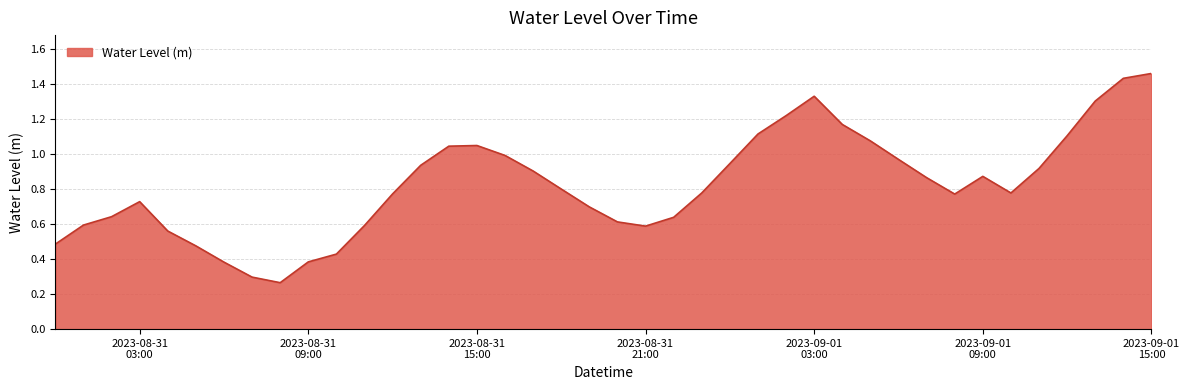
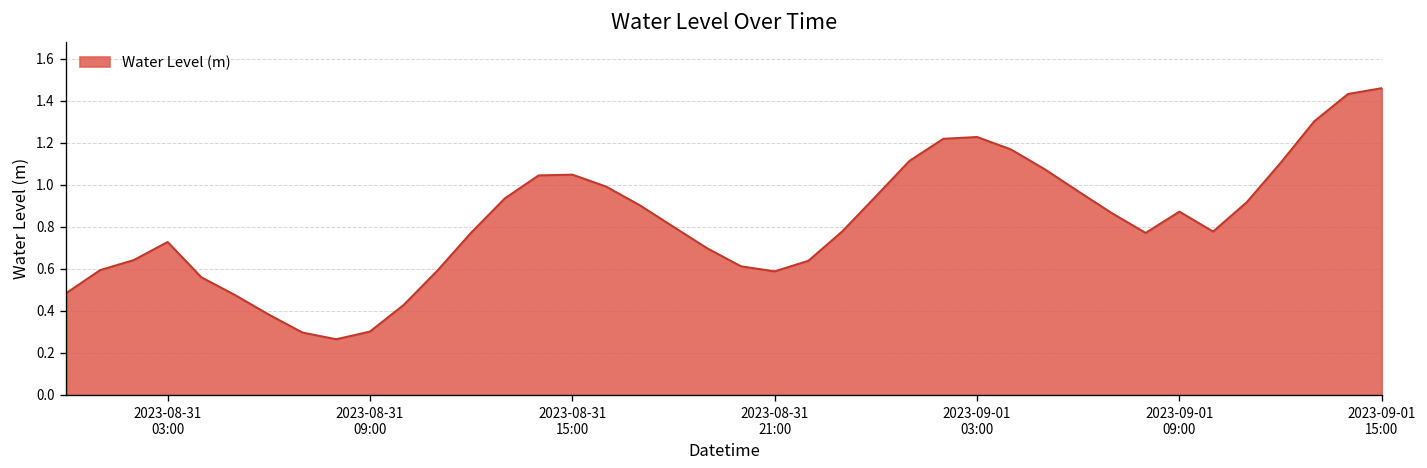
  {
    "2023-08-31 03:00": 0.73,
-   "2023-08-31 09:00": 0.38,
+   "2023-08-31 09:00": 0.30,
    "2023-08-31 15:00": 1.05,
    "2023-08-31 21:00": 0.59,
-   "2023-09-01 03:00": 1.33,
+   "2023-09-01 03:00": 1.23,
    "2023-09-01 09:00": 0.87,
    "2023-09-01 15:00": 1.46
  }
